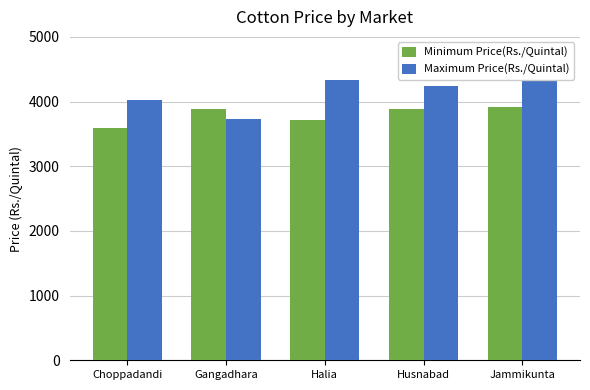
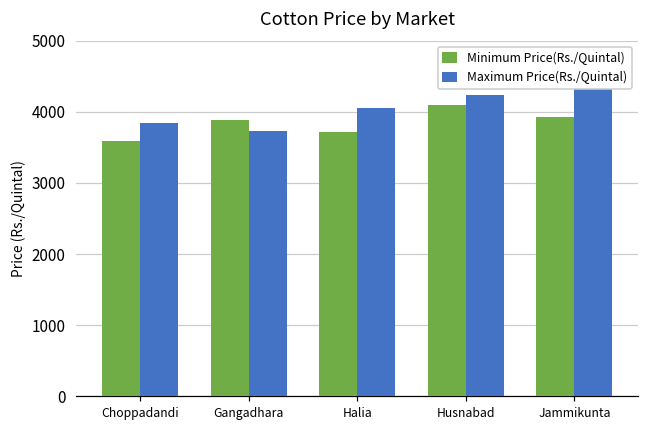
  {
    "Minimum Price(Rs./Quintal)": {
      "Choppadandi": 3600,
      "Gangadhara": 3900,
      "Halia": 3700,
-     "Husnabad": 3900,
+     "Husnabad": 4100,
      "Jammikunta": 3900
    },
    "Maximum Price(Rs./Quintal)": {
-     "Choppadandi": 4000,
+     "Choppadandi": 3800,
      "Gangadhara": 3700,
-     "Halia": 4300,
+     "Halia": 4100,
      "Husnabad": 4200
    }
  }
